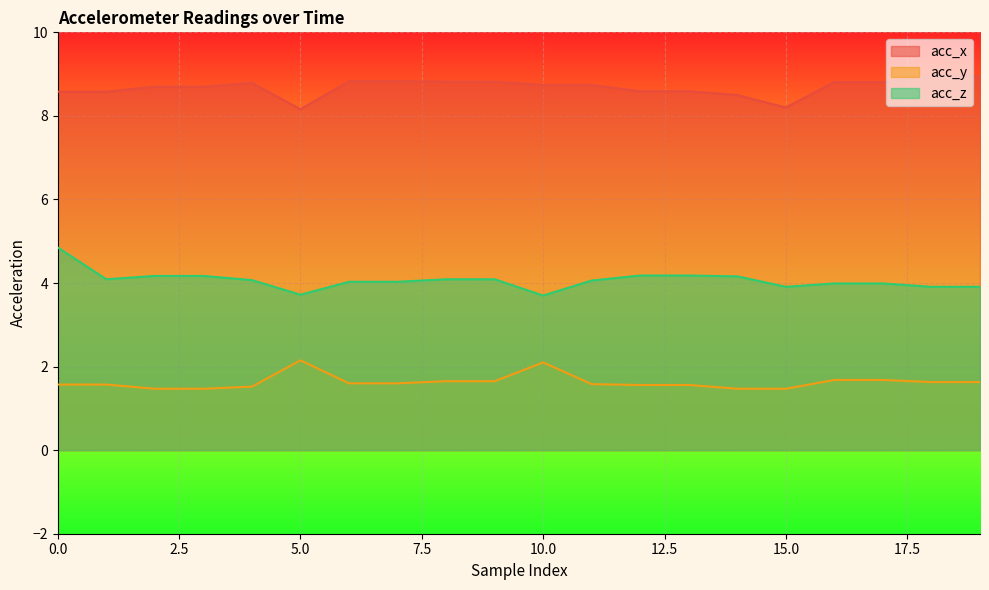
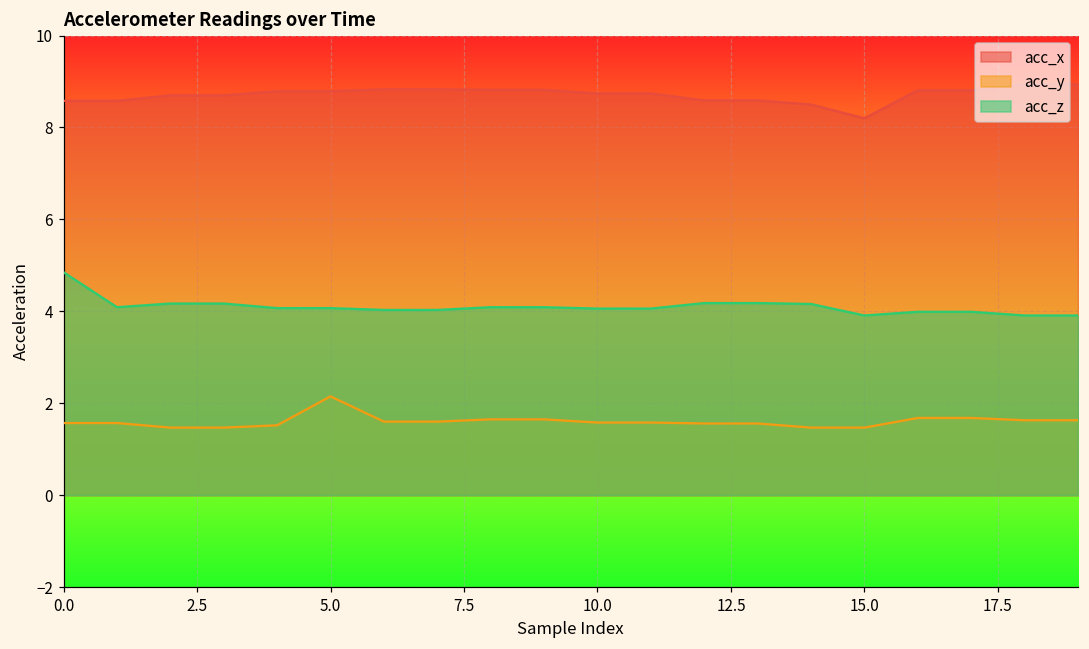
  {
    "acc_x": {
      "0.0": 8.6,
-     "5.0": 8.2,
+     "5.0": 8.8,
      "10.0": 8.7,
      "15.0": 8.2
    },
    "acc_y": {
      "0.0": 1.6,
      "5.0": 2.2,
-     "10.0": 2.1,
+     "10.0": 1.6,
      "15.0": 1.5
    },
    "acc_z": {
      "0.0": 4.9,
-     "5.0": 3.7,
-     "10.0": 3.7,
+     "5.0": 4.1,
+     "10.0": 4.1,
      "15.0": 3.9
    }
  }
